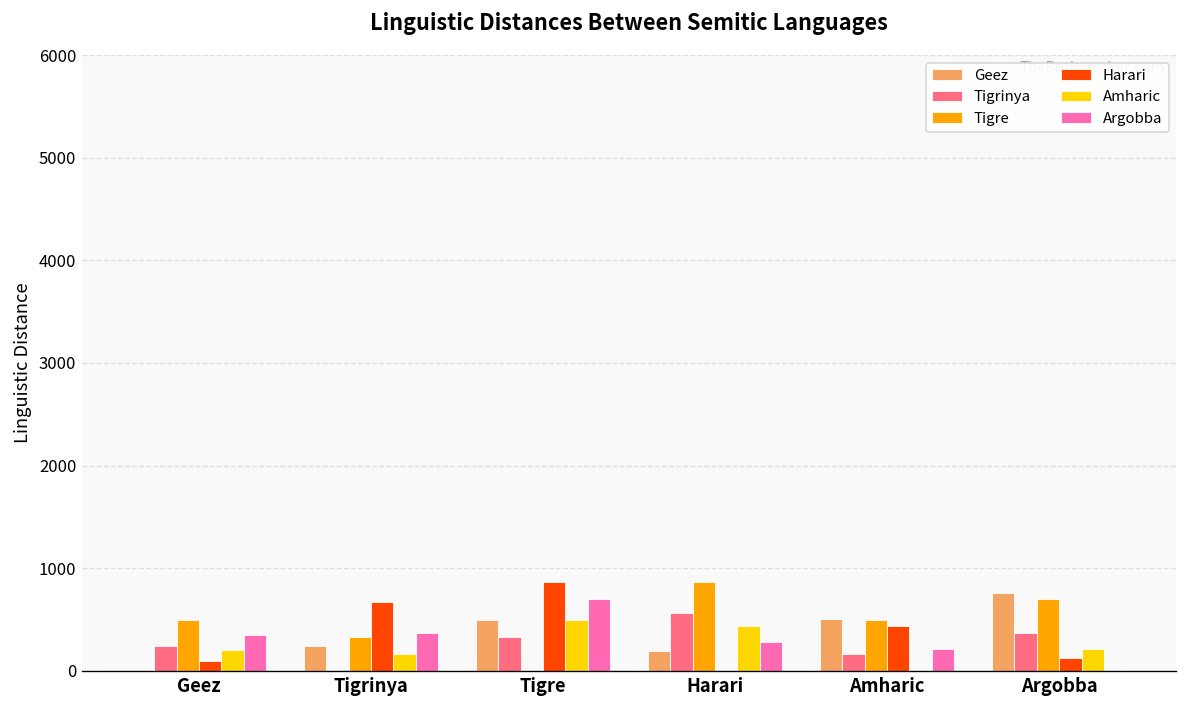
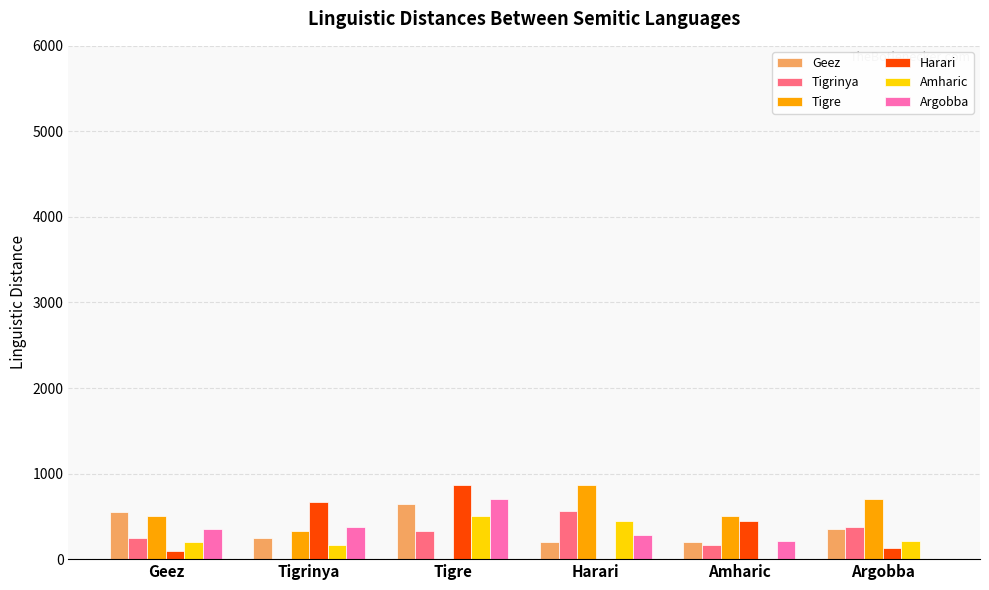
  {
    "Geez": {
-     "Geez": 0,
+     "Geez": 500,
      "Tigrinya": 200,
-     "Tigre": 500,
+     "Tigre": 600,
      "Harari": 200,
-     "Amharic": 500,
-     "Argobba": 800
+     "Amharic": 200,
+     "Argobba": 400
    },
    "Harari": {
      "Geez": 100,
      "Tigrinya": 700,
      "Tigre": 900,
      "Harari": 0,
      "Amharic": 400,
      "Argobba": 100
    }
  }
